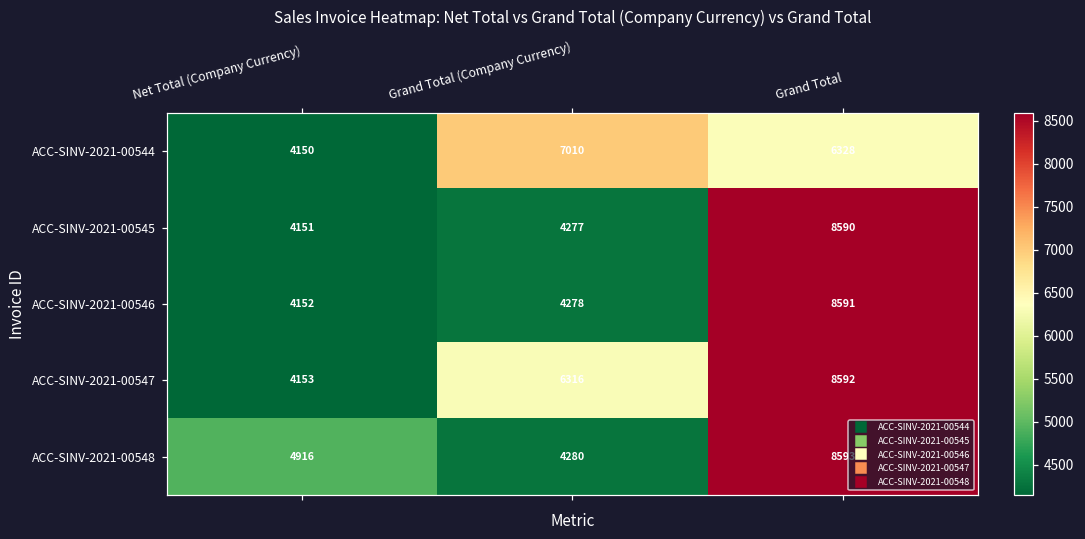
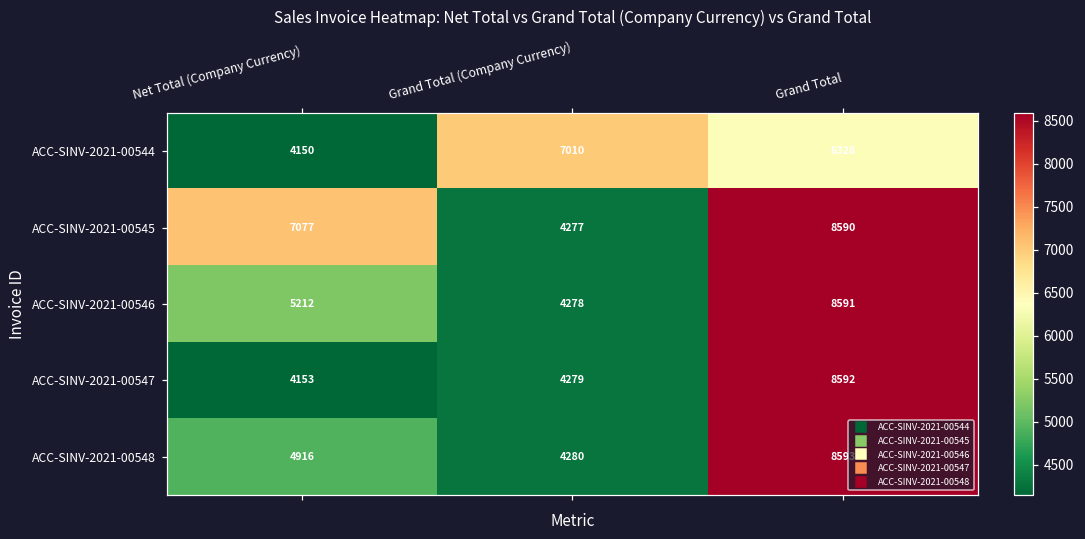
  {
    "ACC-SINV-2021-00544": {
      "Net Total (Company Currency)": 4150,
      "Grand Total (Company Currency)": 7010,
      "Grand Total": 6328
    },
    "ACC-SINV-2021-00545": {
-     "Net Total (Company Currency)": 4151,
+     "Net Total (Company Currency)": 7077,
      "Grand Total (Company Currency)": 4277,
      "Grand Total": 8590
    },
    "ACC-SINV-2021-00546": {
-     "Net Total (Company Currency)": 4152,
+     "Net Total (Company Currency)": 5212,
      "Grand Total (Company Currency)": 4278,
      "Grand Total": 8591
    },
    "ACC-SINV-2021-00547": {
      "Net Total (Company Currency)": 4153,
-     "Grand Total (Company Currency)": 6316,
+     "Grand Total (Company Currency)": 4279,
      "Grand Total": 8592
    },
    "ACC-SINV-2021-00548": {
      "Net Total (Company Currency)": 4916,
      "Grand Total (Company Currency)": 4280
    }
  }
